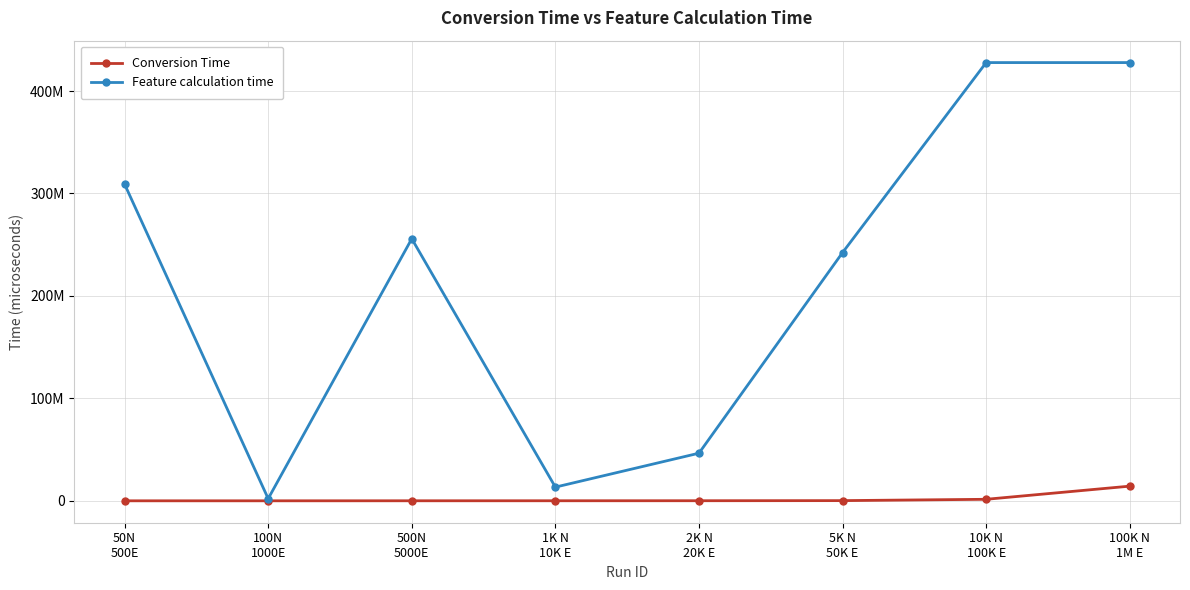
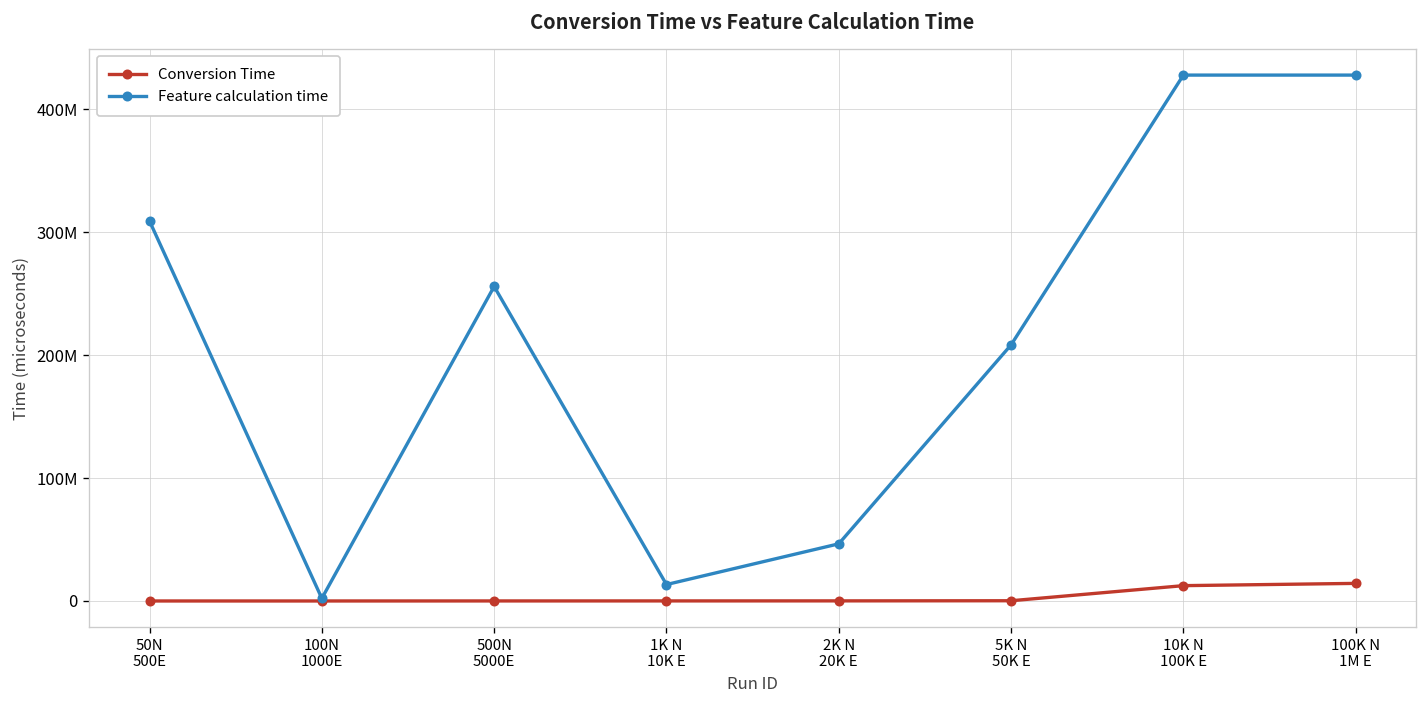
  {
    "Conversion Time": {
      "50N 500E": 0,
      "500N 5000E": 0,
      "1K N 10K E": 0,
      "2K N 20K E": 0,
      "5K N 50K E": 0,
-     "10K N 100K E": 1000000,
+     "10K N 100K E": 12000000,
      "100K N 1M E": 14000000
    },
    "Feature calculation time": {
      "50N 500E": 309000000,
      "500N 5000E": 256000000,
      "1K N 10K E": 13000000,
      "2K N 20K E": 46000000,
-     "5K N 50K E": 242000000,
+     "5K N 50K E": 208000000,
      "10K N 100K E": 428000000,
      "100K N 1M E": 428000000
    }
  }
